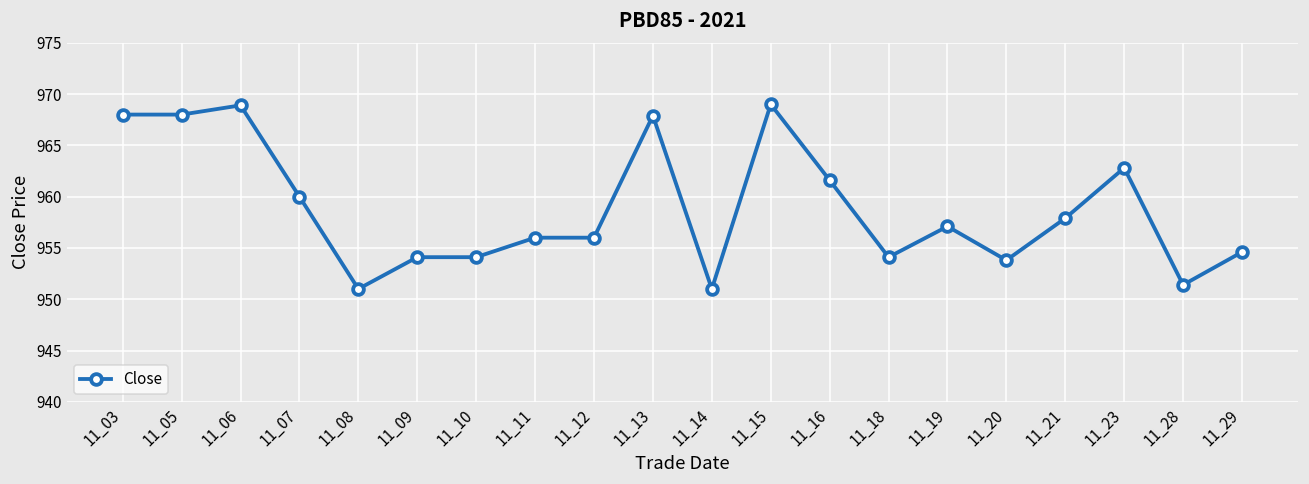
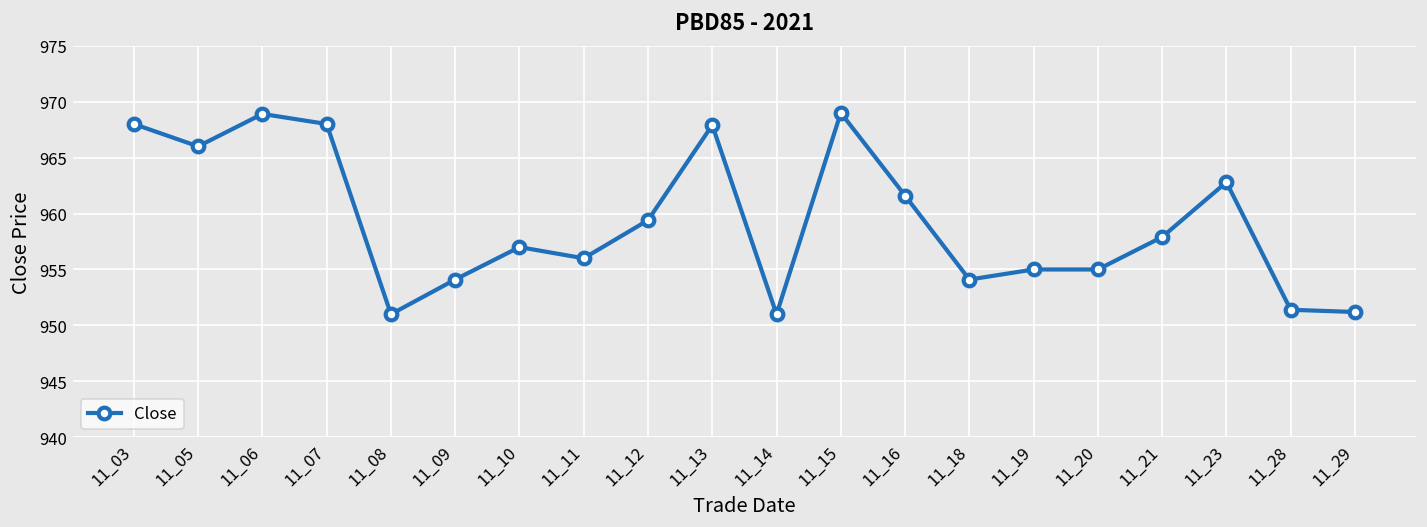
  {
    "11_03": 968,
-   "11_05": 968,
+   "11_05": 966,
    "11_06": 969,
-   "11_07": 960,
+   "11_07": 968,
    "11_08": 951,
    "11_09": 954,
-   "11_10": 954,
+   "11_10": 957,
    "11_11": 956,
-   "11_12": 956,
+   "11_12": 959,
    "11_13": 968,
    "11_14": 951,
    "11_15": 969,
    "11_16": 962,
    "11_18": 954,
-   "11_19": 957,
-   "11_20": 954,
+   "11_19": 955,
+   "11_20": 955,
    "11_21": 958,
    "11_23": 963,
    "11_28": 951,
-   "11_29": 955
+   "11_29": 951
  }
